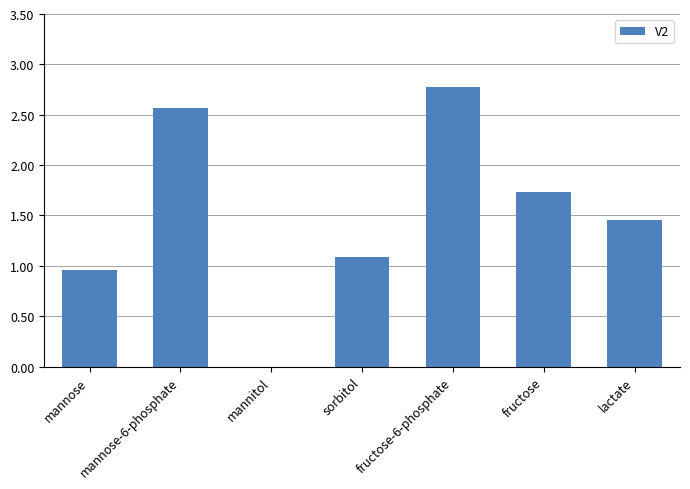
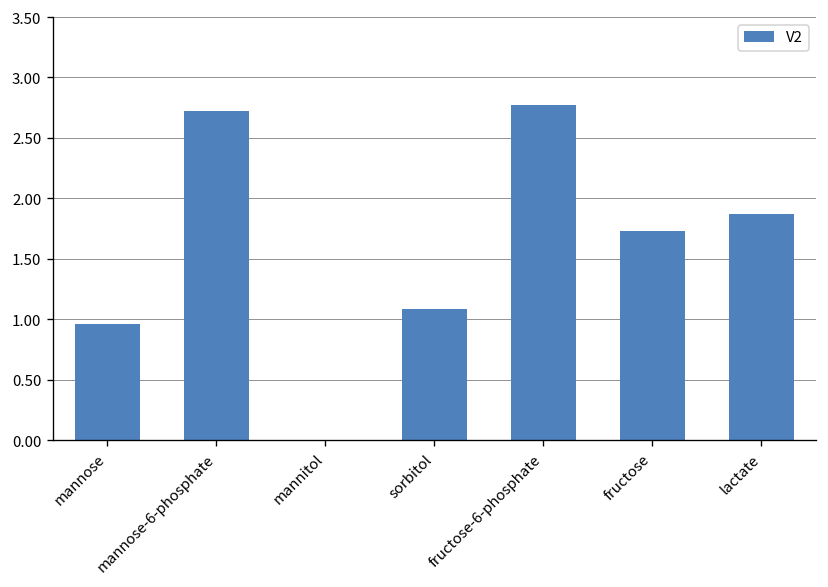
  {
    "mannose": 0.96,
-   "mannose-6-phosphate": 2.56,
+   "mannose-6-phosphate": 2.72,
    "mannitol": 0.00,
    "sorbitol": 1.09,
    "fructose-6-phosphate": 2.77,
    "fructose": 1.73,
-   "lactate": 1.45
+   "lactate": 1.87
  }
